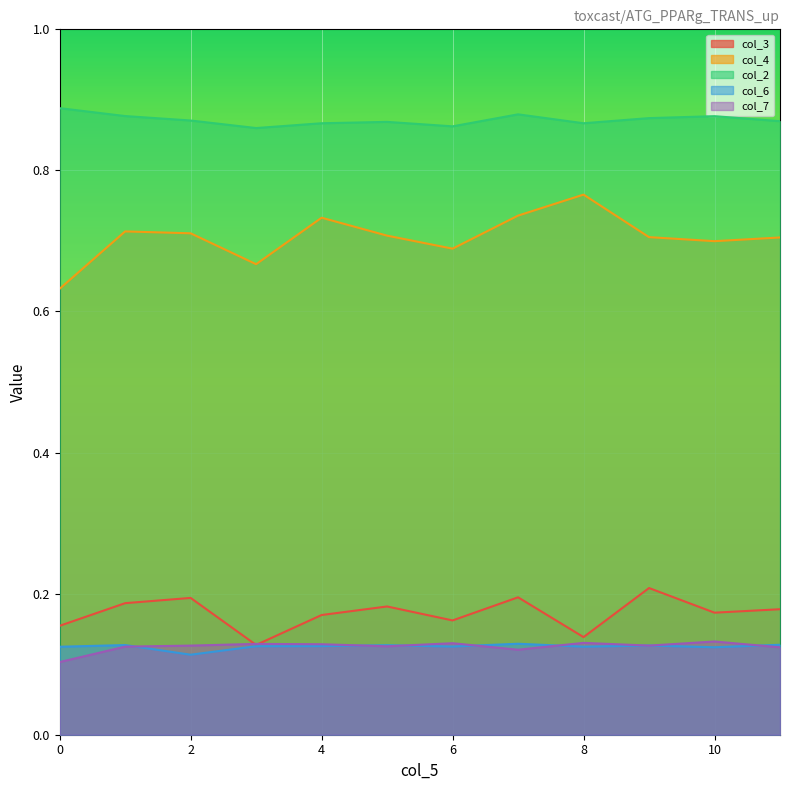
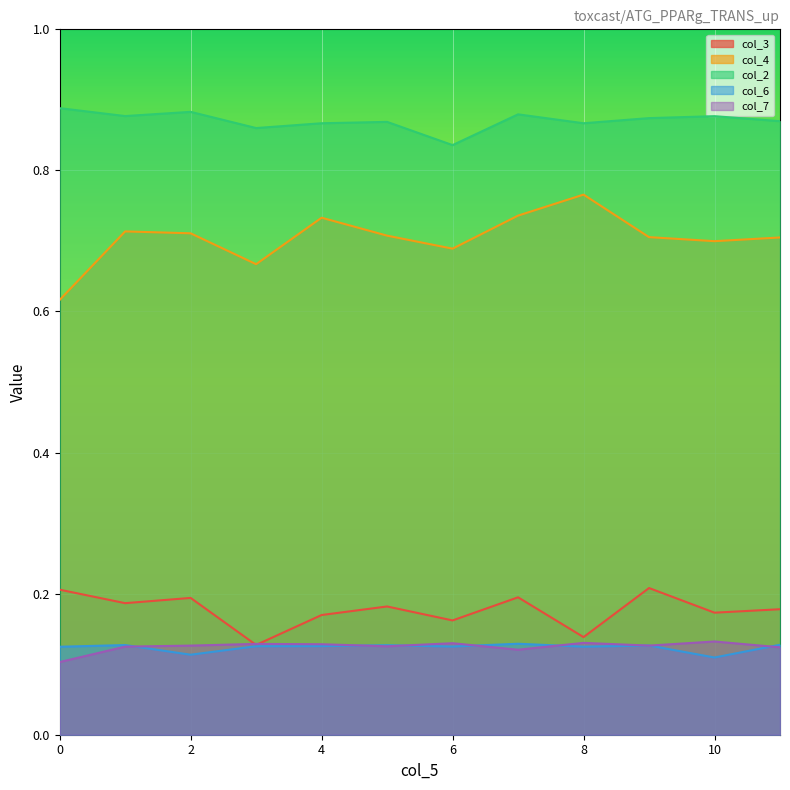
  {
    "col_3": {
-     "0": 0.15,
+     "0": 0.21,
      "2": 0.19,
      "4": 0.17,
      "6": 0.16,
      "8": 0.14,
      "10": 0.17
    },
    "col_4": {
-     "0": 0.63,
+     "0": 0.62,
      "2": 0.71,
      "4": 0.73,
      "6": 0.69,
      "8": 0.77,
      "10": 0.70
    },
    "col_2": {
      "0": 0.89,
-     "2": 0.87,
+     "2": 0.88,
      "4": 0.87,
-     "6": 0.86,
+     "6": 0.84,
      "8": 0.87,
      "10": 0.88
    },
    "col_6": {
      "0": 0.12,
      "2": 0.11,
      "6": 0.13,
      "8": 0.12,
-     "10": 0.12
+     "10": 0.11
    },
    "col_7": {
      "0": 0.10,
      "2": 0.13,
      "6": 0.13,
      "8": 0.13,
      "10": 0.13
    }
  }
